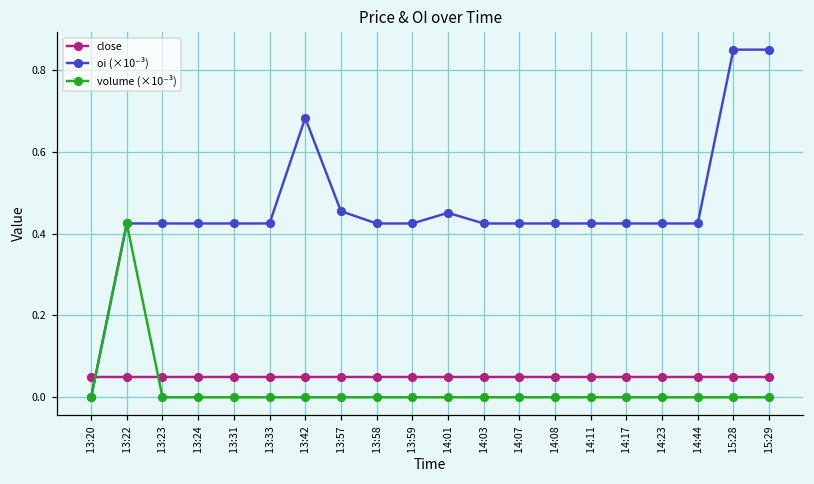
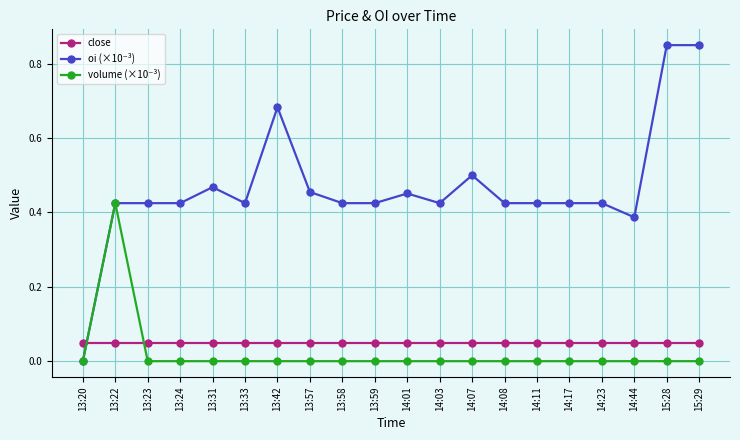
  {
    "close": {
      "13:20": 0.05,
      "13:22": 0.05,
      "13:23": 0.05,
      "13:24": 0.05,
      "13:31": 0.05,
      "13:33": 0.05,
      "13:42": 0.05,
      "13:57": 0.05,
      "13:58": 0.05,
      "13:59": 0.05,
      "14:01": 0.05,
      "14:03": 0.05,
      "14:07": 0.05,
      "14:08": 0.05,
      "14:11": 0.05,
      "14:17": 0.05,
      "14:23": 0.05,
      "14:44": 0.05,
      "15:28": 0.05,
      "15:29": 0.05
    },
    "oi (×10⁻³)": {
      "13:23": 0.43,
      "13:24": 0.43,
-     "13:31": 0.43,
+     "13:31": 0.47,
      "13:33": 0.43,
      "13:42": 0.68,
      "13:57": 0.46,
      "13:58": 0.43,
      "13:59": 0.43,
      "14:01": 0.45,
      "14:03": 0.43,
-     "14:07": 0.43,
+     "14:07": 0.50,
      "14:08": 0.43,
      "14:11": 0.43,
      "14:17": 0.43,
      "14:23": 0.43,
-     "14:44": 0.43,
+     "14:44": 0.39,
      "15:28": 0.85,
      "15:29": 0.85
    },
    "volume (×10⁻³)": {
      "13:23": 0.00,
      "13:24": 0.00,
      "13:31": 0.00,
      "13:33": 0.00,
      "13:42": 0.00,
      "13:57": 0.00,
      "13:58": 0.00,
      "13:59": 0.00,
      "14:01": 0.00,
      "14:03": 0.00,
      "14:07": 0.00,
      "14:08": 0.00,
      "14:11": 0.00,
      "14:17": 0.00,
      "14:23": 0.00,
      "14:44": 0.00,
      "15:28": 0.00,
      "15:29": 0.00
    }
  }
